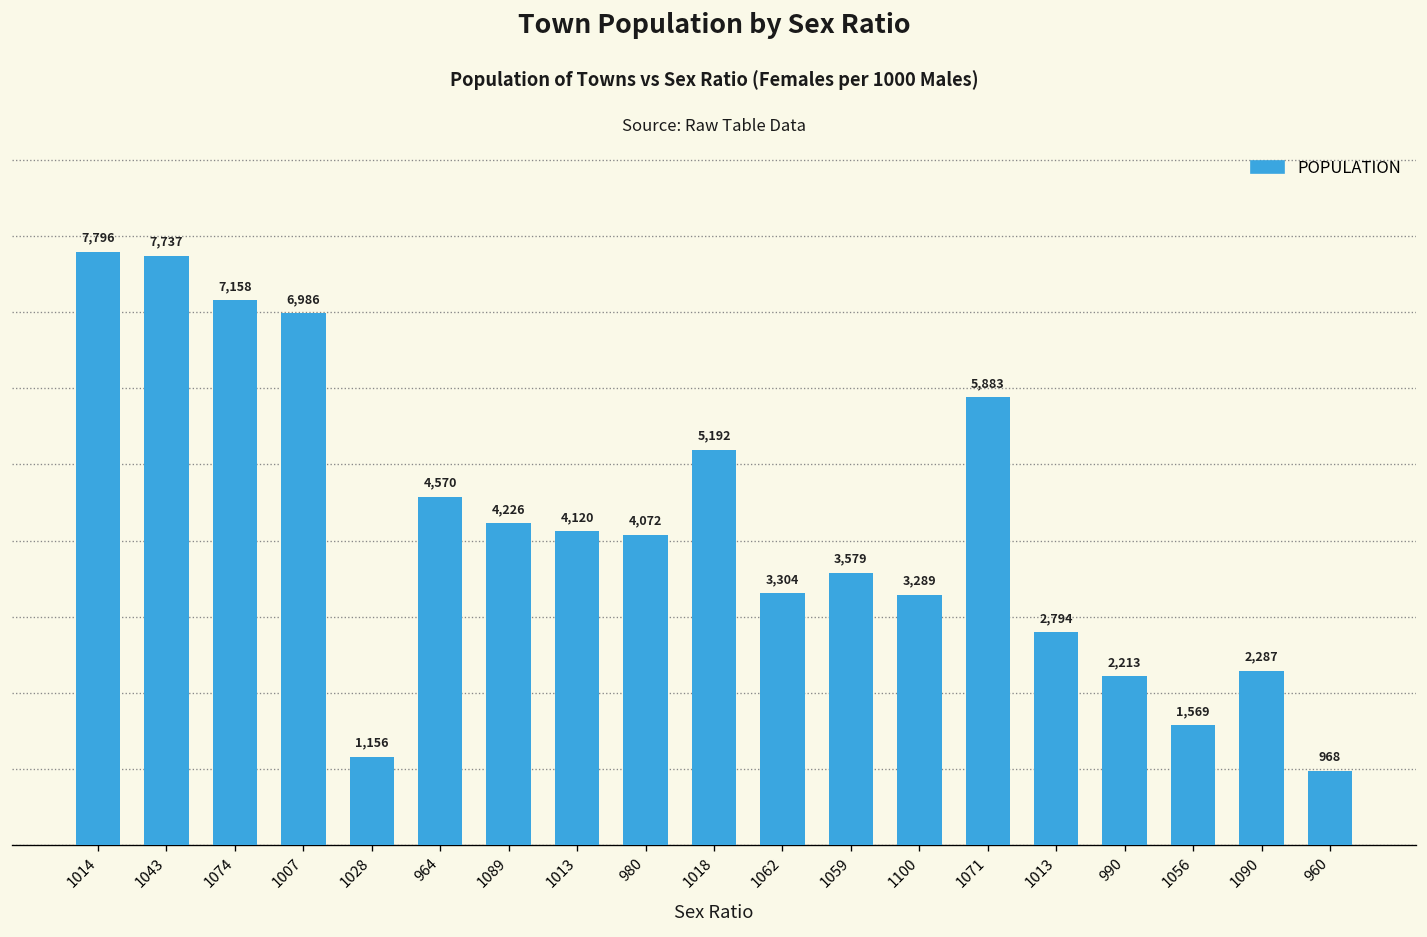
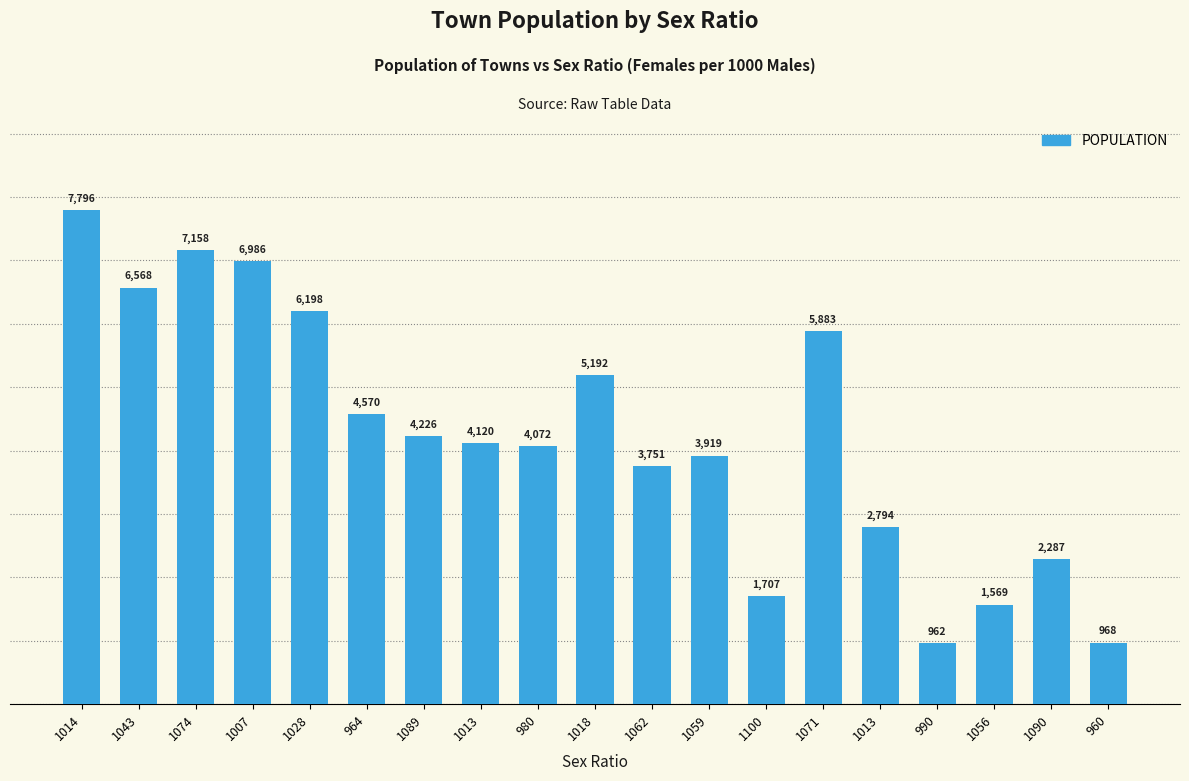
  {
    "1014": "7,796",
-   "1043": "7,737",
+   "1043": "6,568",
    "1074": "7,158",
    "1007": "6,986",
-   "1028": "1,156",
+   "1028": "6,198",
    "964": "4,570",
    "1089": "4,226",
    "980": "4,072",
    "1018": "5,192",
-   "1062": "3,304",
-   "1059": "3,579",
-   "1100": "3,289",
+   "1062": "3,751",
+   "1059": "3,919",
+   "1100": "1,707",
    "1071": "5,883",
-   "990": "2,213",
+   "990": "962",
    "1056": "1,569",
    "1090": "2,287",
    "960": "968"
  }
